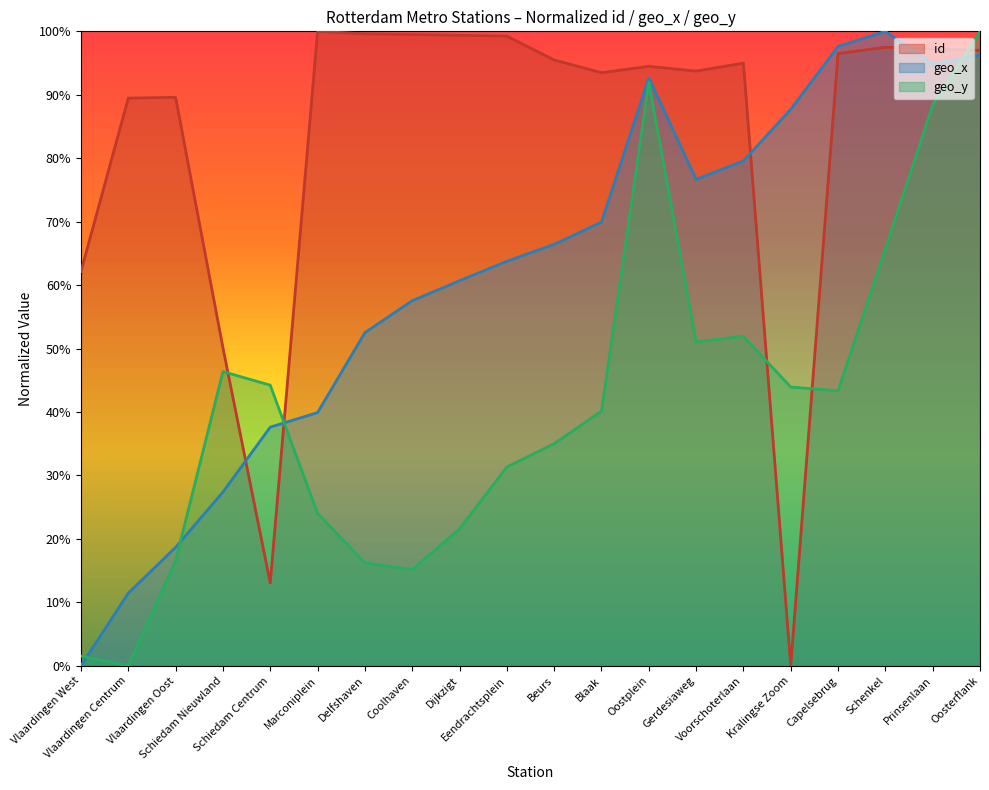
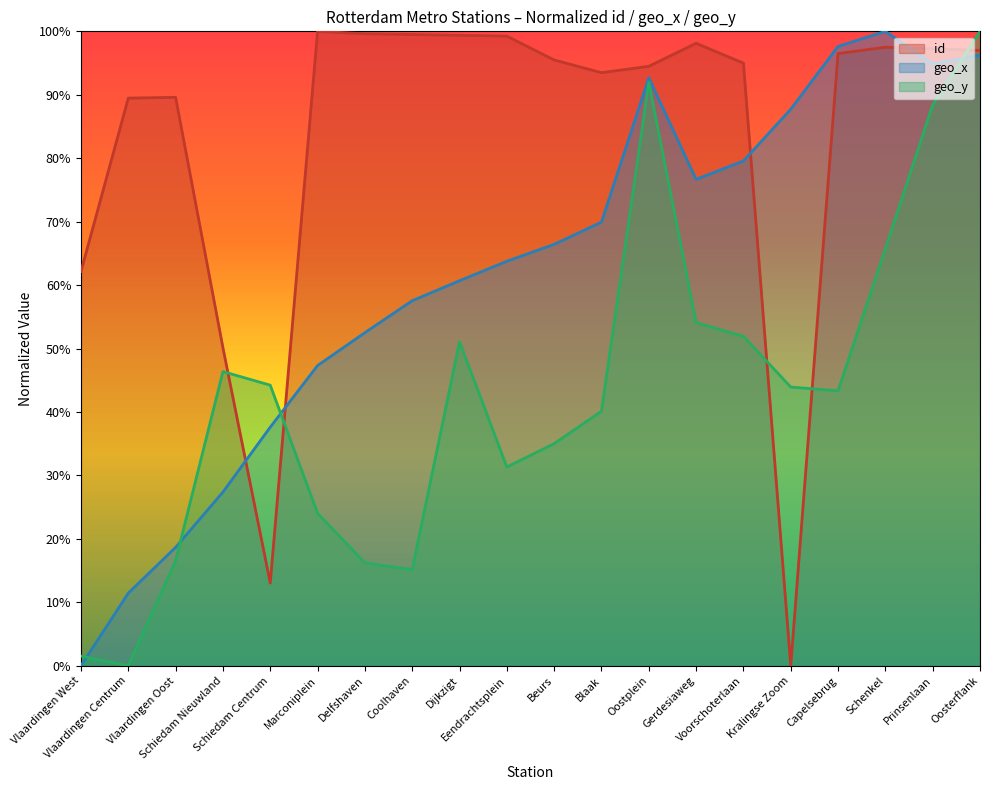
  {
    "id": {
      "Vlaardingen West": "62%",
      "Vlaardingen Centrum": "89%",
      "Vlaardingen Oost": "90%",
      "Schiedam Nieuwland": "50%",
      "Schiedam Centrum": "13%",
      "Marconiplein": "100%",
      "Delfshaven": "100%",
      "Coolhaven": "99%",
      "Dijkzigt": "99%",
      "Eendrachtsplein": "99%",
      "Beurs": "95%",
      "Blaak": "93%",
      "Oostplein": "94%",
-     "Gerdesiaweg": "94%",
+     "Gerdesiaweg": "98%",
      "Voorschoterlaan": "95%",
      "Kralingse Zoom": "0%",
      "Capelsebrug": "96%",
      "Schenkel": "97%",
      "Oosterflank": "97%"
    },
    "geo_x": {
      "Vlaardingen West": "0%",
      "Vlaardingen Centrum": "11%",
      "Vlaardingen Oost": "19%",
      "Schiedam Nieuwland": "27%",
      "Schiedam Centrum": "38%",
-     "Marconiplein": "40%",
+     "Marconiplein": "47%",
      "Delfshaven": "52%",
      "Coolhaven": "58%",
      "Dijkzigt": "61%",
      "Eendrachtsplein": "64%",
      "Beurs": "66%",
      "Blaak": "70%",
      "Oostplein": "93%",
      "Gerdesiaweg": "77%",
      "Voorschoterlaan": "80%",
      "Kralingse Zoom": "88%",
      "Capelsebrug": "98%",
      "Schenkel": "100%",
      "Oosterflank": "96%"
    },
    "geo_y": {
      "Vlaardingen West": "2%",
      "Vlaardingen Centrum": "0%",
      "Vlaardingen Oost": "17%",
      "Schiedam Nieuwland": "46%",
      "Schiedam Centrum": "44%",
      "Marconiplein": "24%",
      "Delfshaven": "16%",
      "Coolhaven": "15%",
-     "Dijkzigt": "22%",
+     "Dijkzigt": "51%",
      "Eendrachtsplein": "31%",
      "Beurs": "35%",
      "Blaak": "40%",
      "Oostplein": "92%",
-     "Gerdesiaweg": "51%",
+     "Gerdesiaweg": "54%",
      "Voorschoterlaan": "52%",
      "Kralingse Zoom": "44%",
      "Capelsebrug": "43%",
      "Schenkel": "66%",
      "Prinsenlaan": "88%",
      "Oosterflank": "100%"
    }
  }
